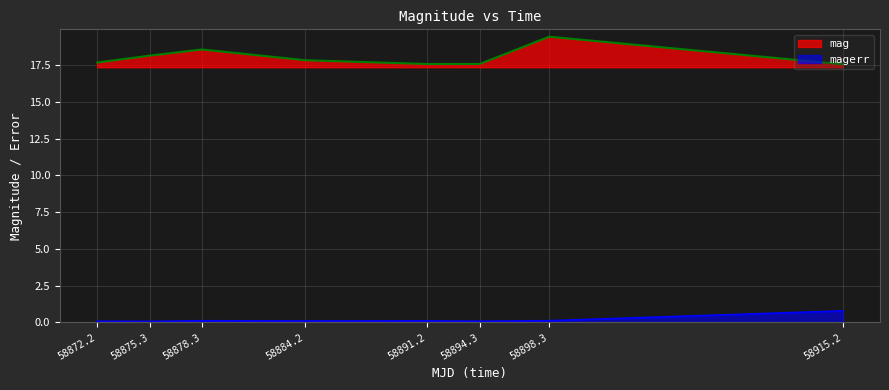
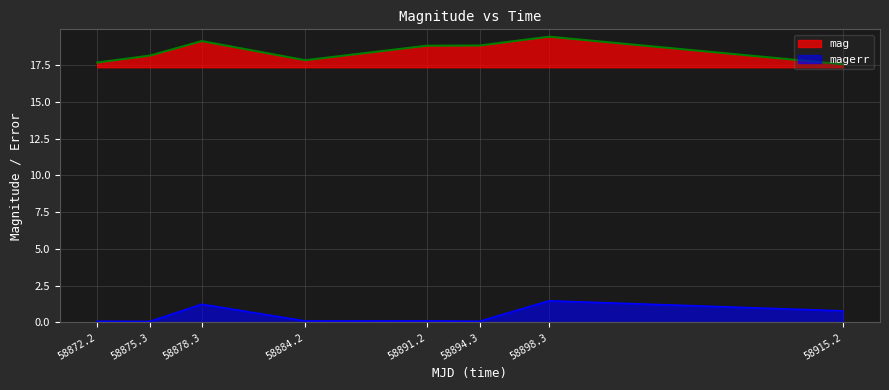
  {
    "magerr": {
      "58872.2": 0.1,
      "58875.3": 0.1,
-     "58878.3": 0.1,
+     "58878.3": 1.2,
      "58884.2": 0.1,
      "58891.2": 0.1,
      "58894.3": 0.1,
-     "58898.3": 0.1,
+     "58898.3": 1.5,
      "58915.2": 0.8
    },
    "mag": {
      "58872.2": 17.7,
      "58875.3": 18.2,
-     "58878.3": 18.6,
+     "58878.3": 19.1,
      "58884.2": 17.8,
-     "58891.2": 17.6,
-     "58894.3": 17.6,
+     "58891.2": 18.8,
+     "58894.3": 18.8,
      "58898.3": 19.4
    }
  }
